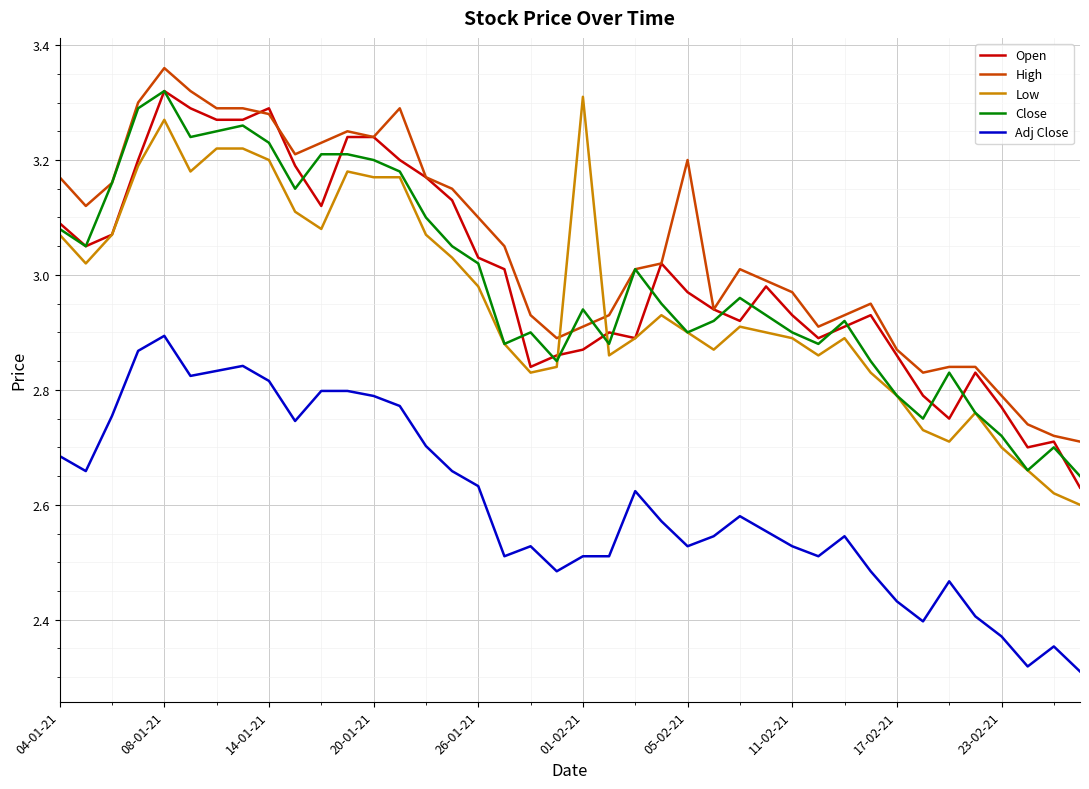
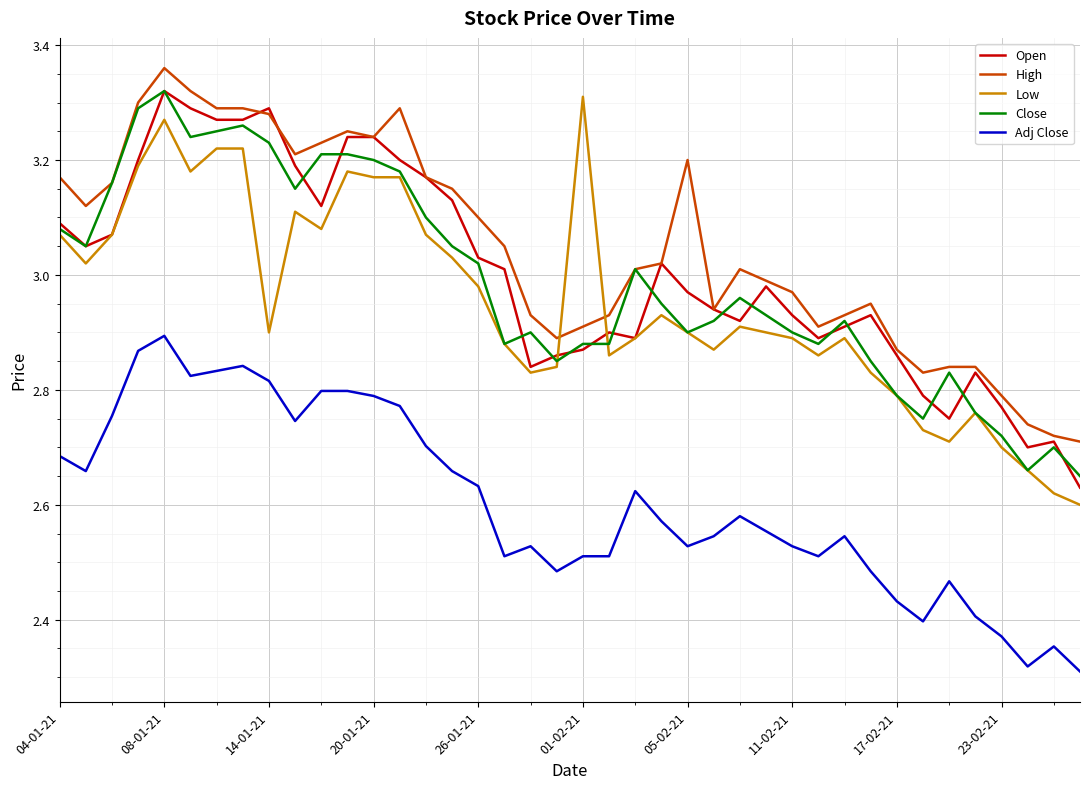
  {
    "Open": {
      "04-01-21": 3.09,
      "14-01-21": 3.29,
      "26-01-21": 3.03,
      "01-02-21": 2.87,
      "05-02-21": 2.97,
      "11-02-21": 2.93,
      "17-02-21": 2.86,
      "23-02-21": 2.77
    },
    "High": {
      "04-01-21": 3.17,
      "08-01-21": 3.36,
      "14-01-21": 3.28,
      "26-01-21": 3.10,
      "01-02-21": 2.91,
      "05-02-21": 3.20,
      "11-02-21": 2.97,
      "17-02-21": 2.87,
      "23-02-21": 2.79
    },
    "Low": {
      "04-01-21": 3.07,
      "08-01-21": 3.27,
-     "14-01-21": 3.2,
+     "14-01-21": 2.9,
      "20-01-21": 3.17,
      "26-01-21": 2.98,
      "01-02-21": 3.31,
      "11-02-21": 2.89,
      "23-02-21": 2.7
    },
    "Close": {
      "04-01-21": 3.08,
      "14-01-21": 3.23,
      "20-01-21": 3.20,
      "26-01-21": 3.02,
-     "01-02-21": 2.94,
+     "01-02-21": 2.88,
      "11-02-21": 2.90,
      "23-02-21": 2.72
    },
    "Adj Close": {
      "04-01-21": 2.68,
      "08-01-21": 2.89,
      "14-01-21": 2.82,
      "20-01-21": 2.79,
      "26-01-21": 2.63,
      "01-02-21": 2.51,
      "05-02-21": 2.53,
      "11-02-21": 2.53,
      "17-02-21": 2.43,
      "23-02-21": 2.37
    }
  }
